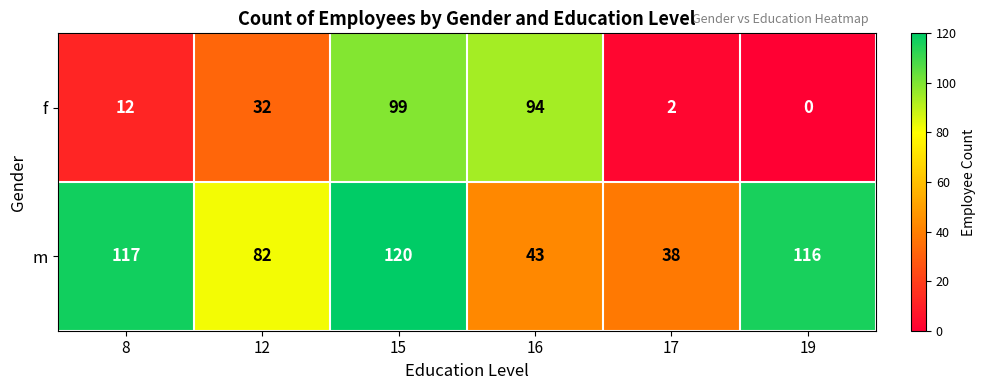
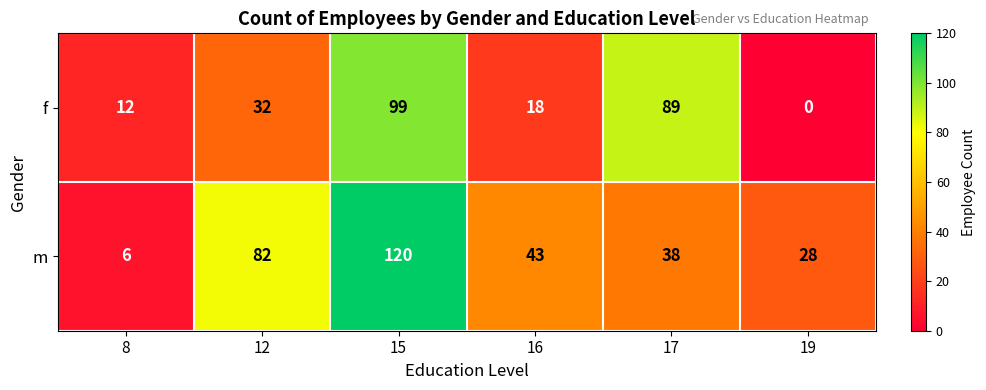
  {
    "f": {
      "8": 12,
      "12": 32,
      "15": 99,
-     "16": 94,
-     "17": 2,
+     "16": 18,
+     "17": 89,
      "19": 0
    },
    "m": {
-     "8": 117,
+     "8": 6,
      "12": 82,
      "15": 120,
      "16": 43,
      "17": 38,
-     "19": 116
+     "19": 28
    }
  }
